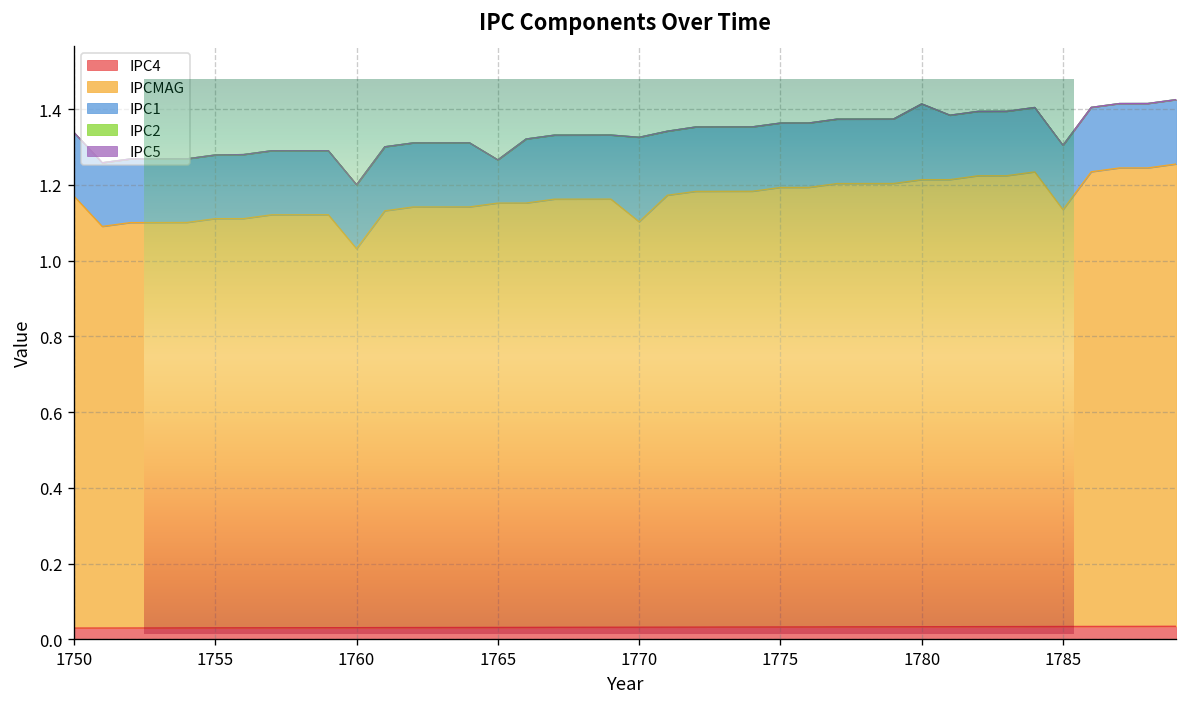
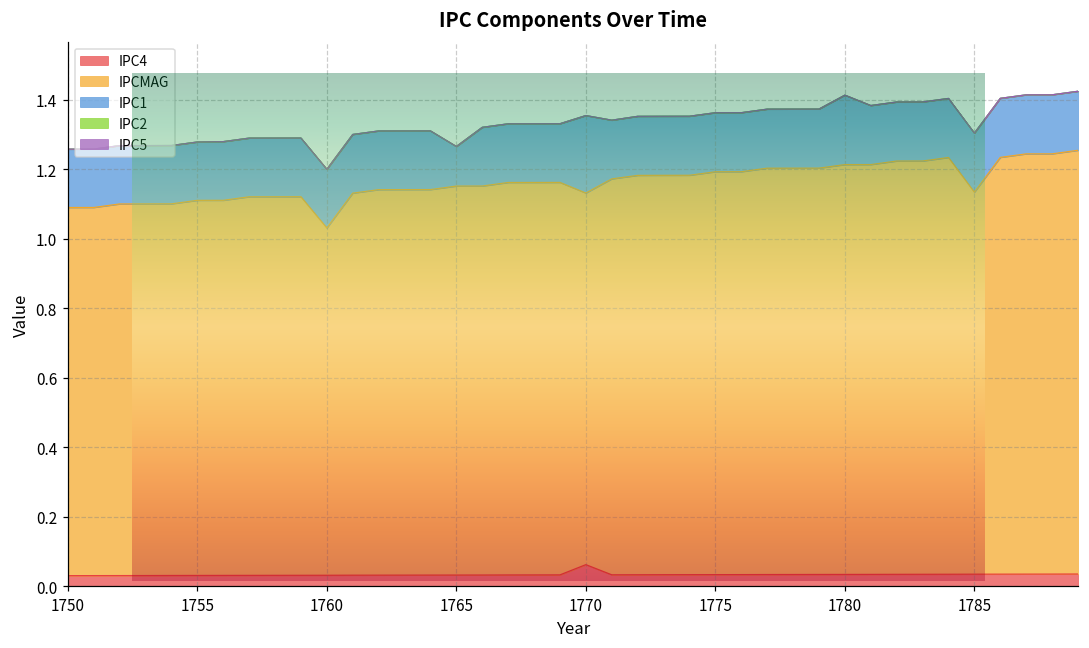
  {
    "IPC Components Over Time": {
      "IPC4": {
        "1750": 0.03,
        "1755": 0.03,
        "1760": 0.03,
        "1765": 0.03,
-       "1770": 0.03,
+       "1770": 0.06,
        "1775": 0.03,
        "1780": 0.03,
        "1785": 0.03
      },
      "IPCMAG": {
-       "1750": 1.14,
+       "1750": 1.06,
        "1755": 1.08,
        "1760": 1.00,
        "1765": 1.12,
        "1770": 1.07,
        "1775": 1.16,
        "1780": 1.18,
        "1785": 1.10
      }
    }
  }
